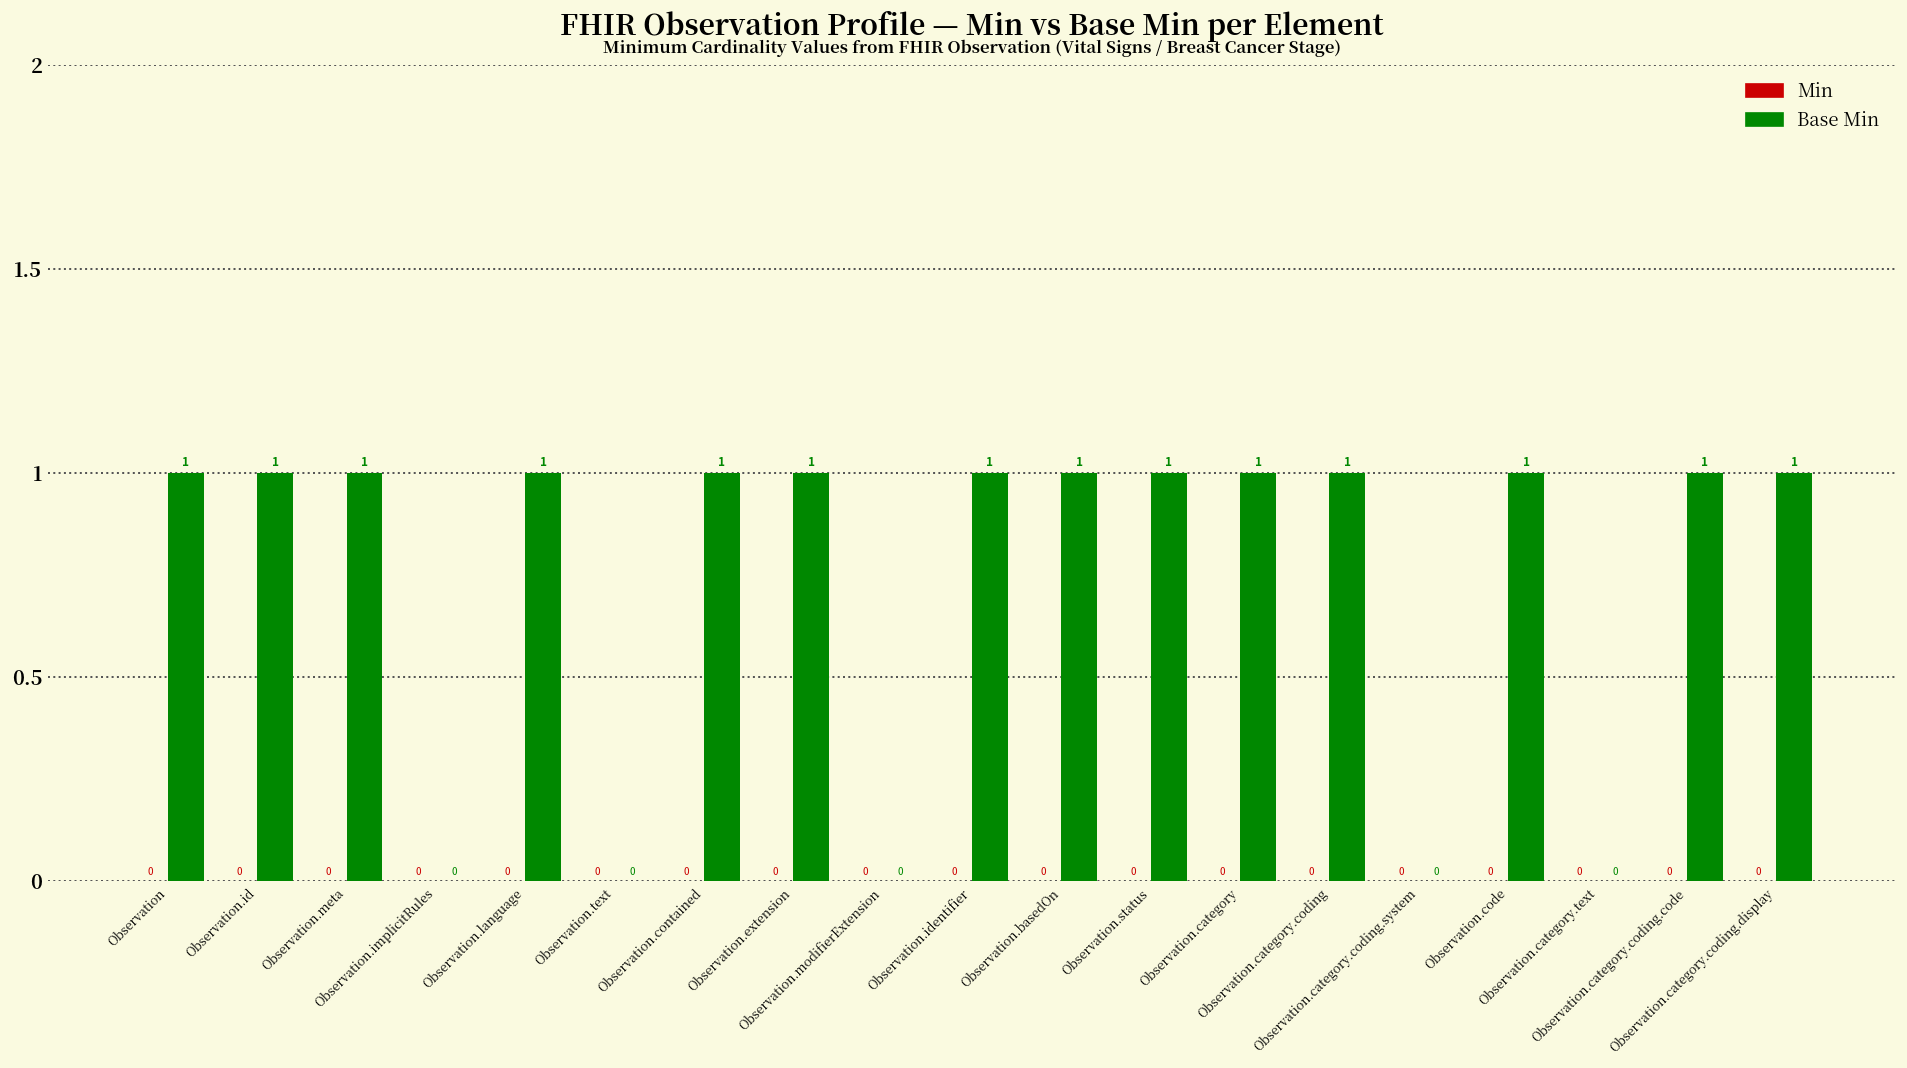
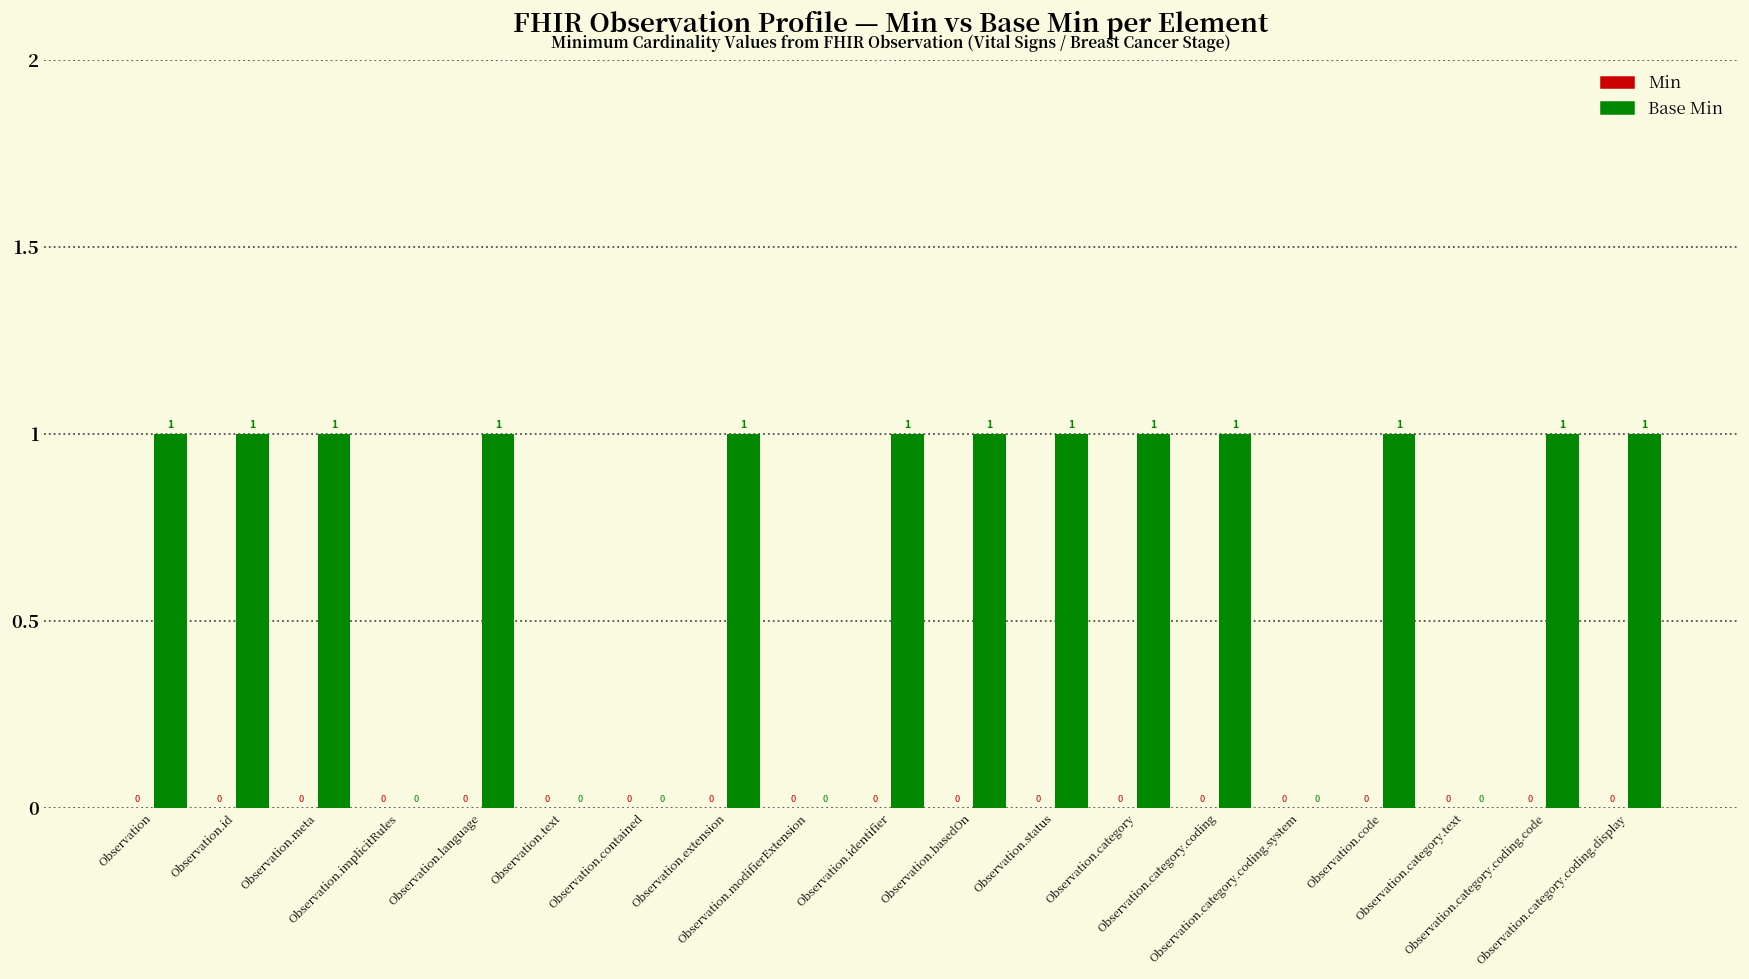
  {
    "Min": {
      "Observation": 0,
      "Observation.id": 0,
      "Observation.meta": 0,
      "Observation.implicitRules": 0,
      "Observation.language": 0,
      "Observation.text": 0,
      "Observation.contained": 0,
      "Observation.extension": 0,
      "Observation.modifierExtension": 0,
      "Observation.identifier": 0,
      "Observation.basedOn": 0,
      "Observation.status": 0,
      "Observation.category": 0,
      "Observation.category.coding": 0,
      "Observation.category.coding.system": 0,
      "Observation.code": 0,
      "Observation.category.text": 0,
      "Observation.category.coding.code": 0,
      "Observation.category.coding.display": 0
    },
    "Base Min": {
      "Observation": 1,
      "Observation.id": 1,
      "Observation.meta": 1,
      "Observation.implicitRules": 0,
      "Observation.language": 1,
      "Observation.text": 0,
-     "Observation.contained": 1,
+     "Observation.contained": 0,
      "Observation.extension": 1,
      "Observation.modifierExtension": 0,
      "Observation.identifier": 1,
      "Observation.basedOn": 1,
      "Observation.status": 1,
      "Observation.category": 1,
      "Observation.category.coding": 1,
      "Observation.category.coding.system": 0,
      "Observation.code": 1,
      "Observation.category.text": 0,
      "Observation.category.coding.code": 1,
      "Observation.category.coding.display": 1
    }
  }
